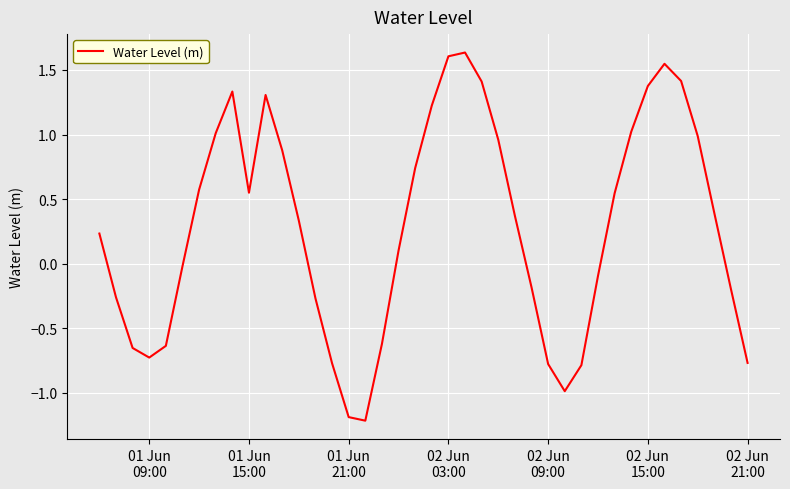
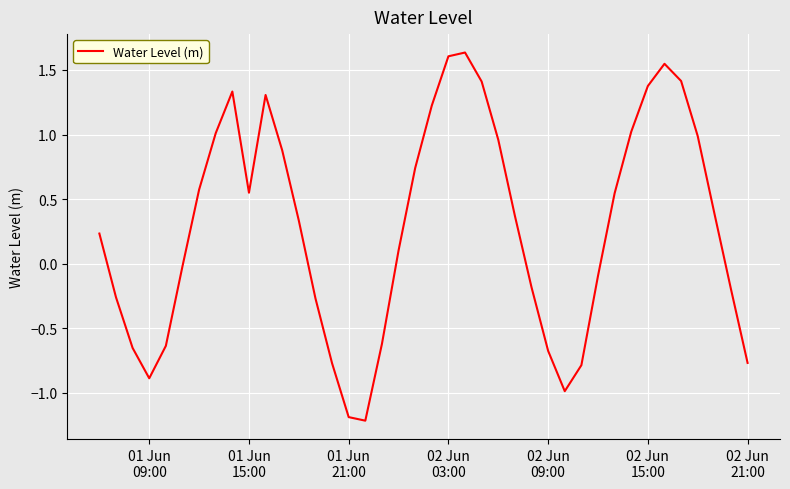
  {
-   "01 Jun 09:00": -0.73,
+   "01 Jun 09:00": -0.89,
    "01 Jun 15:00": 0.55,
    "01 Jun 21:00": -1.19,
    "02 Jun 03:00": 1.61,
-   "02 Jun 09:00": -0.78,
+   "02 Jun 09:00": -0.67,
    "02 Jun 15:00": 1.38,
    "02 Jun 21:00": -0.77
  }
